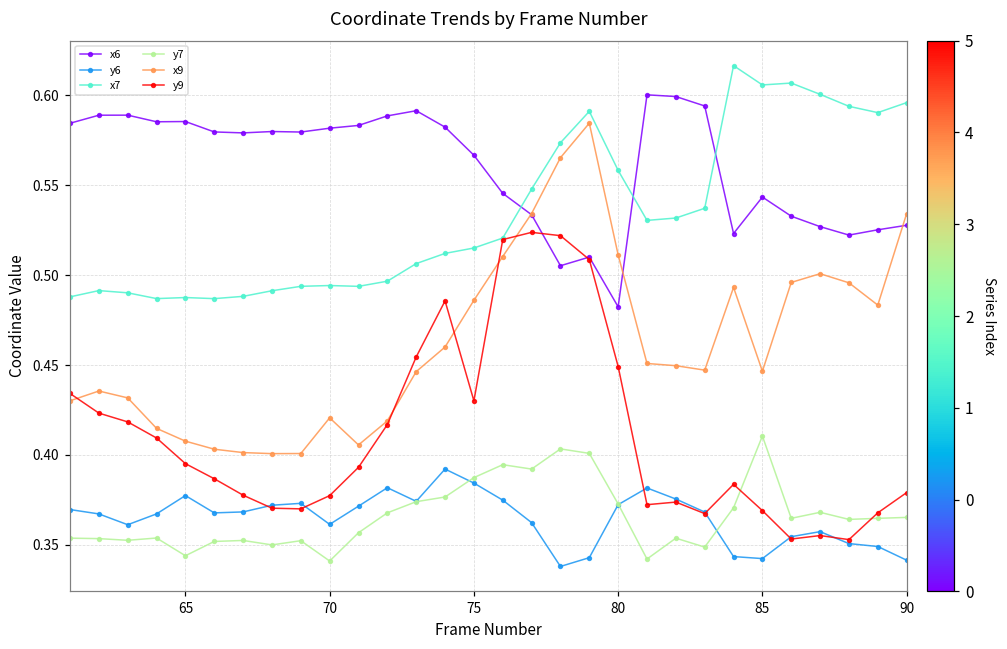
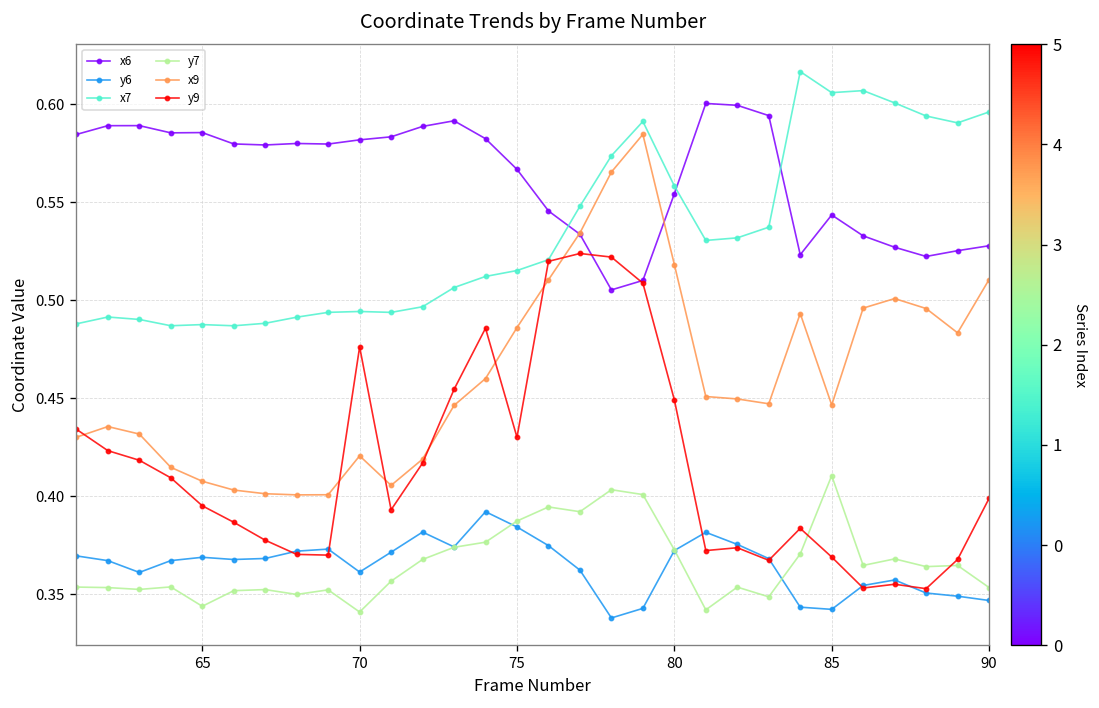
  {
    "x6": {
      "65": 0.585,
      "70": 0.582,
      "75": 0.567,
-     "80": 0.482,
+     "80": 0.554,
      "85": 0.543,
      "90": 0.528
    },
    "y6": {
-     "65": 0.377,
+     "65": 0.369,
      "70": 0.361,
      "75": 0.384,
      "85": 0.342,
-     "90": 0.341
+     "90": 0.347
    },
    "x7": {
      "65": 0.488,
      "70": 0.494,
      "75": 0.515,
      "80": 0.558,
      "85": 0.606,
      "90": 0.596
    },
    "y7": {
      "65": 0.344,
      "70": 0.341,
      "75": 0.387,
      "85": 0.411,
-     "90": 0.365
+     "90": 0.353
    },
    "x9": {
      "65": 0.408,
      "70": 0.421,
      "75": 0.486,
-     "80": 0.511,
+     "80": 0.518,
      "85": 0.447,
-     "90": 0.534
+     "90": 0.510
    },
    "y9": {
      "65": 0.395,
-     "70": 0.377,
+     "70": 0.476,
      "75": 0.430,
      "80": 0.449,
      "85": 0.369,
-     "90": 0.379
+     "90": 0.399
    }
  }
